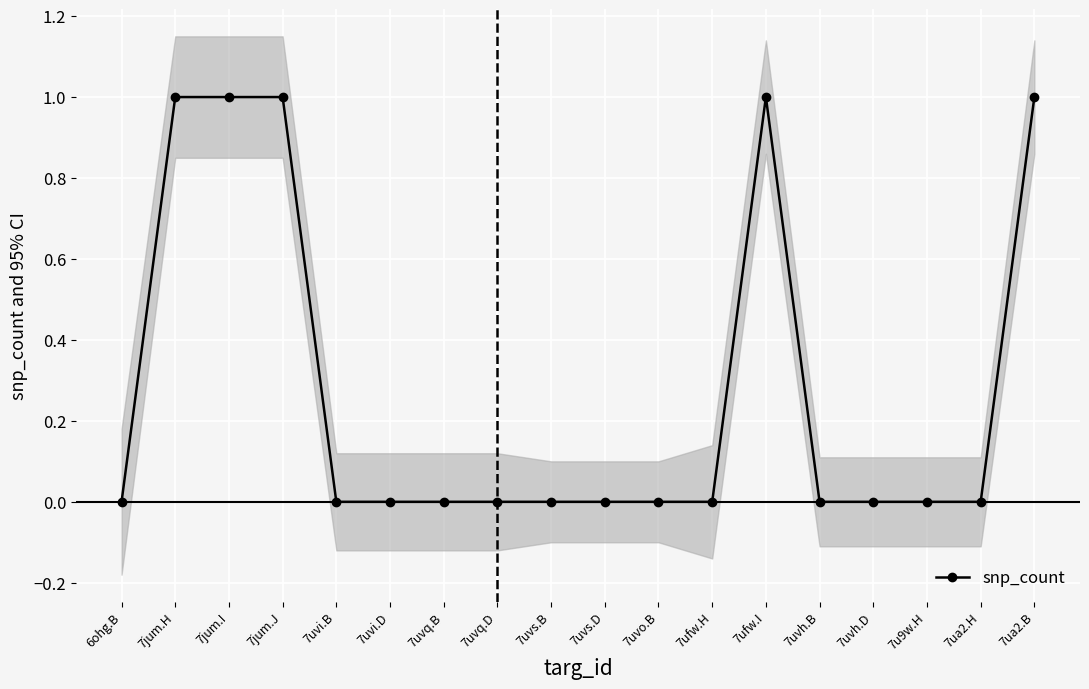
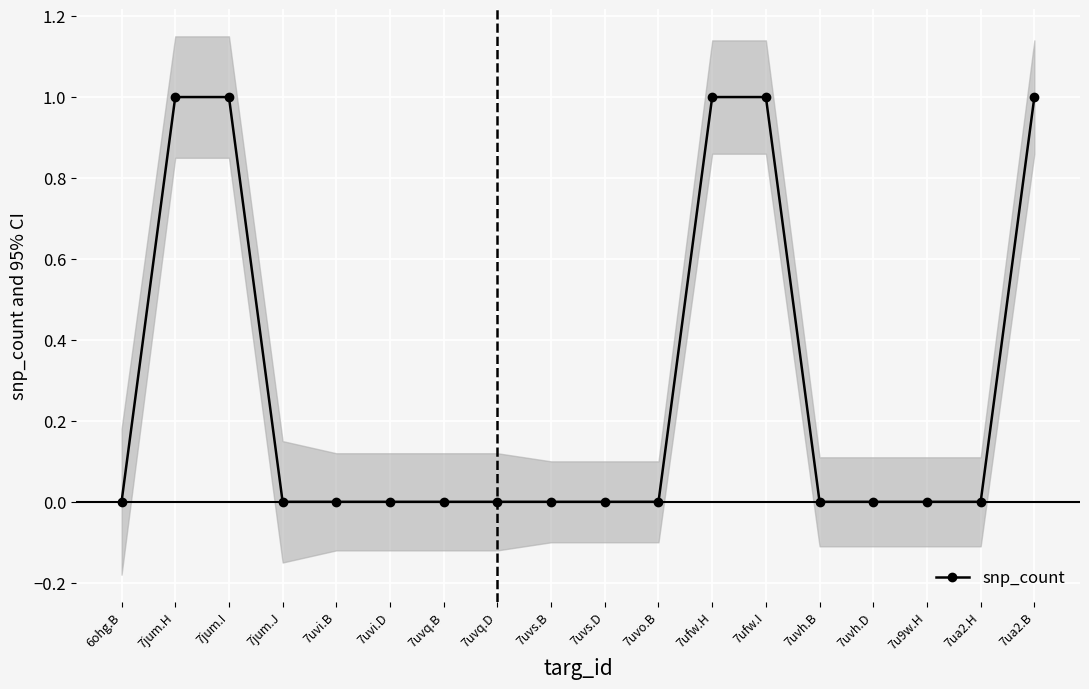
  {
    "snp_count": {
      "6ohg.B": 0,
      "7jum.H": 1,
      "7jum.I": 1,
-     "7jum.J": 1,
+     "7jum.J": 0,
      "7uvi.B": 0,
      "7uvi.D": 0,
      "7uvq.B": 0,
      "7uvq.D": 0,
      "7uvs.B": 0,
      "7uvs.D": 0,
      "7uvo.B": 0,
-     "7ufw.H": 0,
+     "7ufw.H": 1,
      "7ufw.I": 1,
      "7uvh.B": 0,
      "7uvh.D": 0,
      "7u9w.H": 0,
      "7ua2.H": 0,
      "7ua2.B": 1
    }
  }
